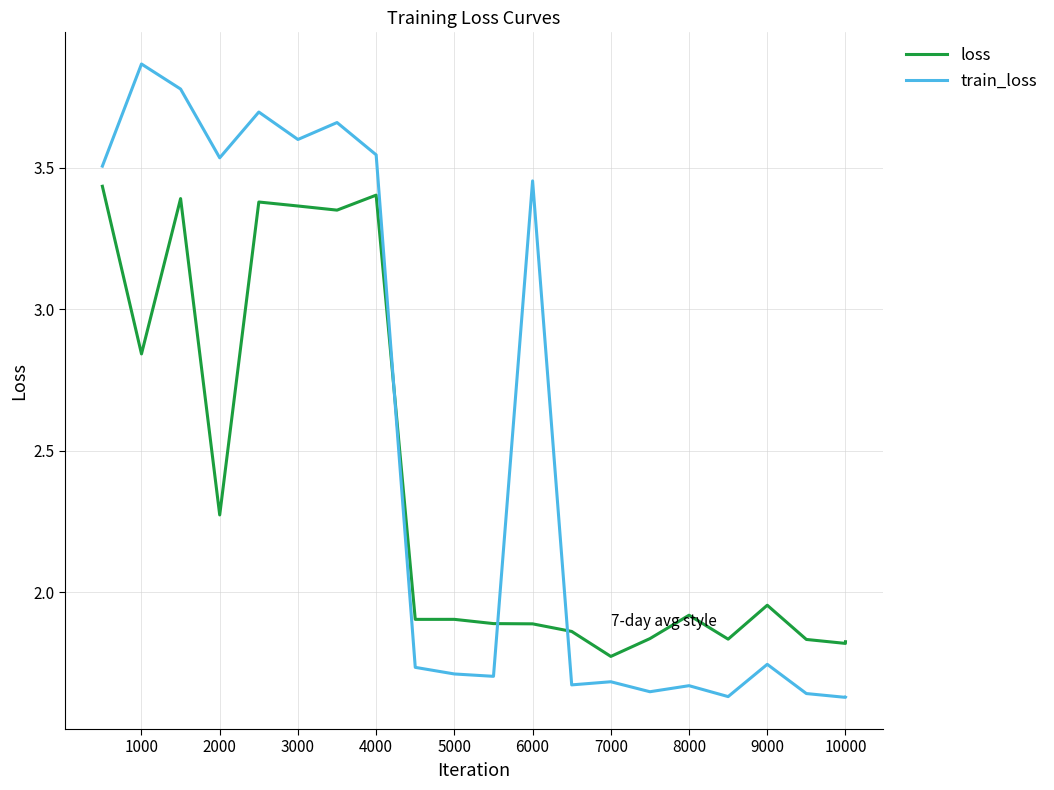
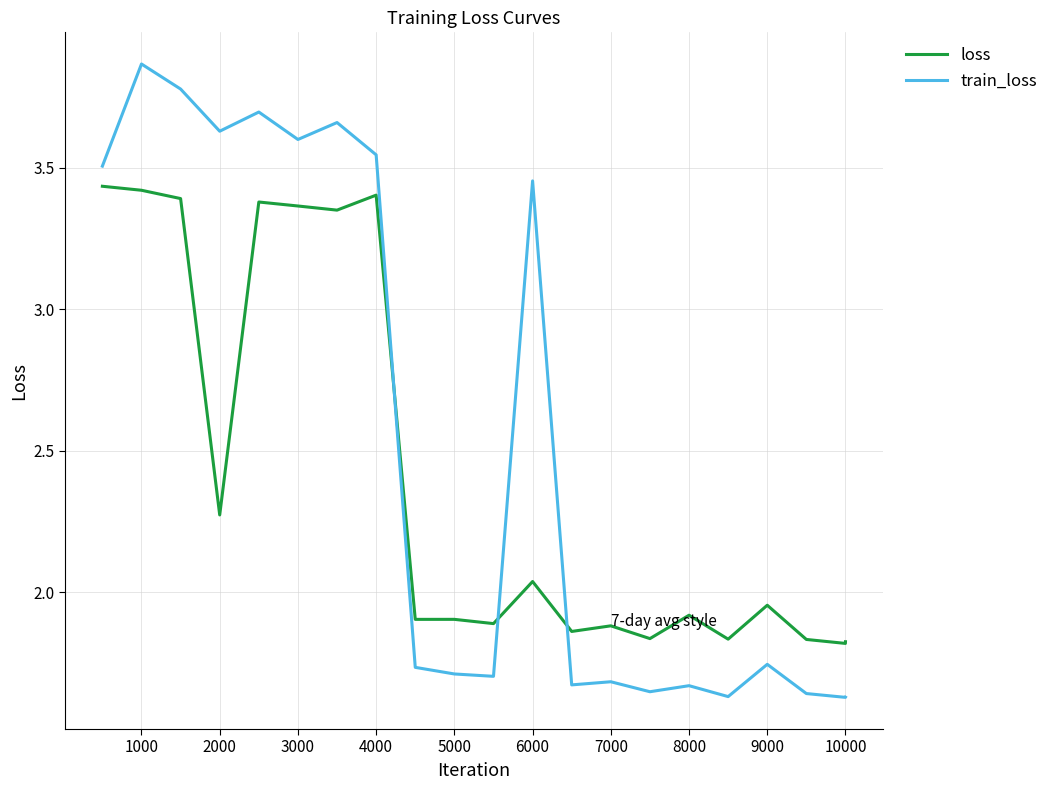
  {
    "loss": {
-     "1000": 2.84,
+     "1000": 3.42,
      "2000": 2.27,
      "3000": 3.36,
      "4000": 3.40,
      "5000": 1.90,
-     "6000": 1.89,
-     "7000": 1.77,
+     "6000": 2.04,
+     "7000": 1.88,
      "9000": 1.95,
      "10000": 1.83
    },
    "train_loss": {
      "1000": 3.87,
-     "2000": 3.53,
+     "2000": 3.63,
      "3000": 3.60,
      "4000": 3.55,
      "5000": 1.71,
      "6000": 3.45,
      "7000": 1.68,
      "8000": 1.67,
      "9000": 1.75,
      "10000": 1.63
    }
  }
